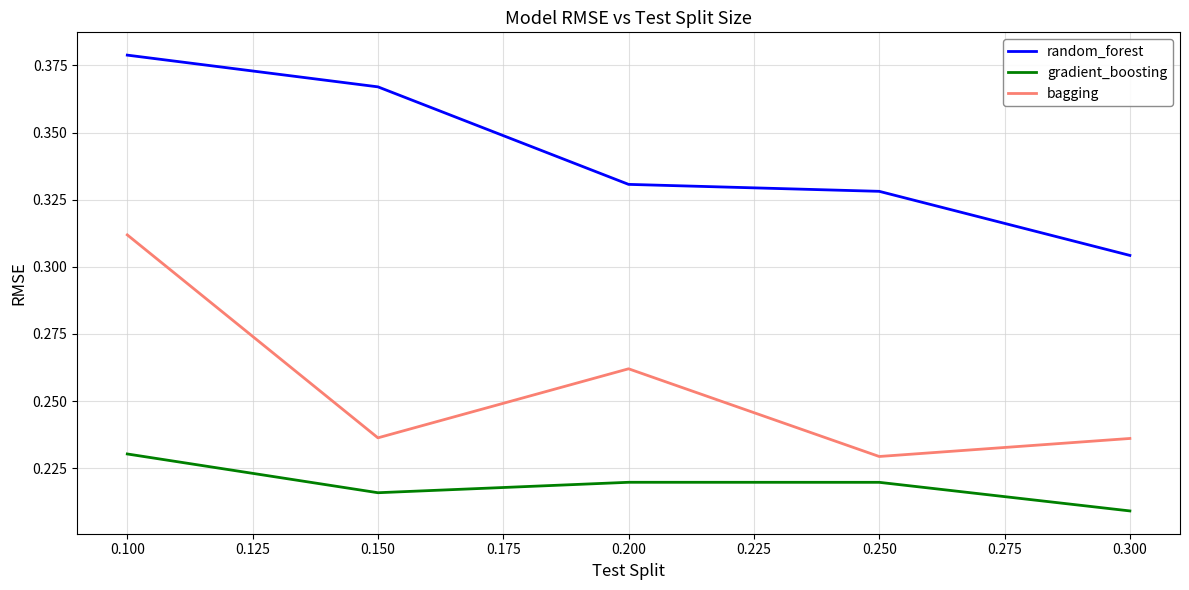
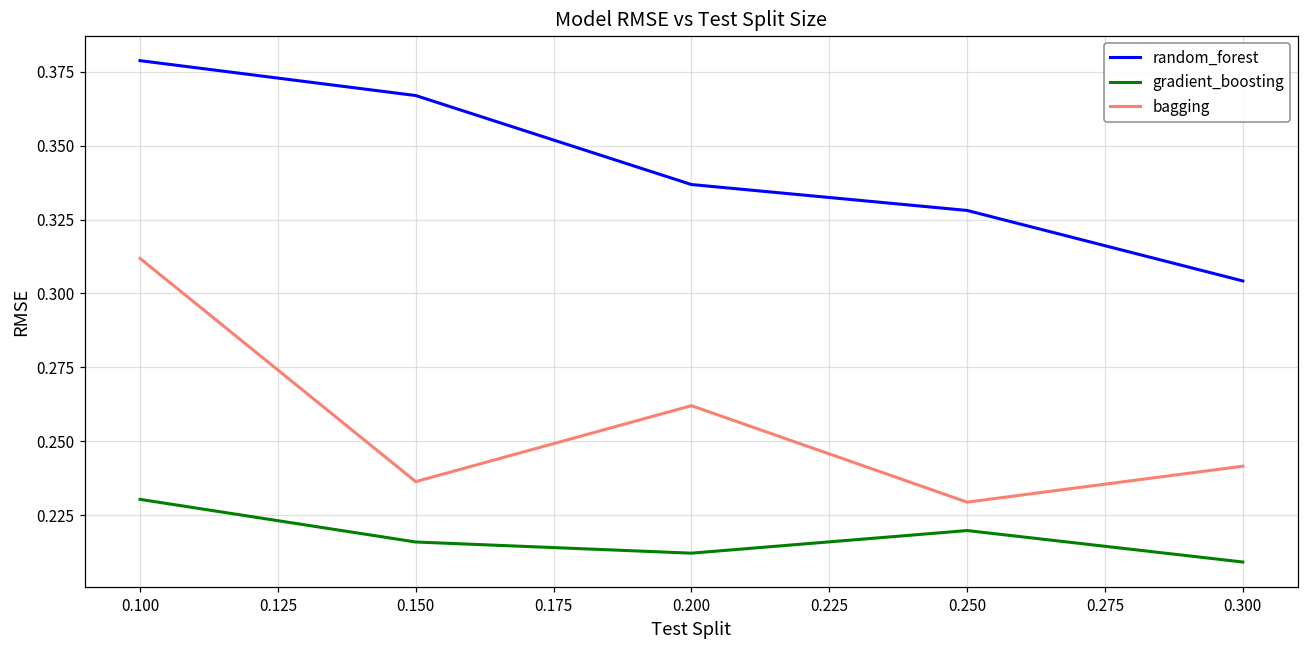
  {
    "random_forest": {
      "0.100": 0.379,
      "0.150": 0.367,
-     "0.200": 0.331,
+     "0.200": 0.337,
      "0.250": 0.328,
      "0.300": 0.304
    },
    "gradient_boosting": {
      "0.100": 0.230,
      "0.150": 0.216,
-     "0.200": 0.220,
+     "0.200": 0.212,
      "0.250": 0.220,
      "0.300": 0.209
    },
    "bagging": {
      "0.100": 0.312,
      "0.150": 0.236,
      "0.200": 0.262,
      "0.250": 0.229,
-     "0.300": 0.236
+     "0.300": 0.242
    }
  }
